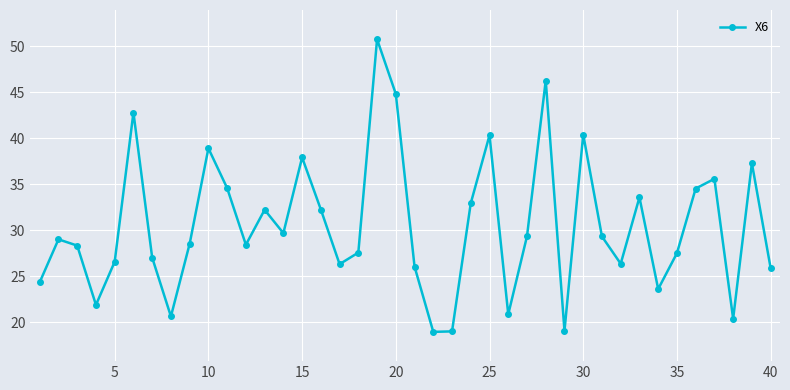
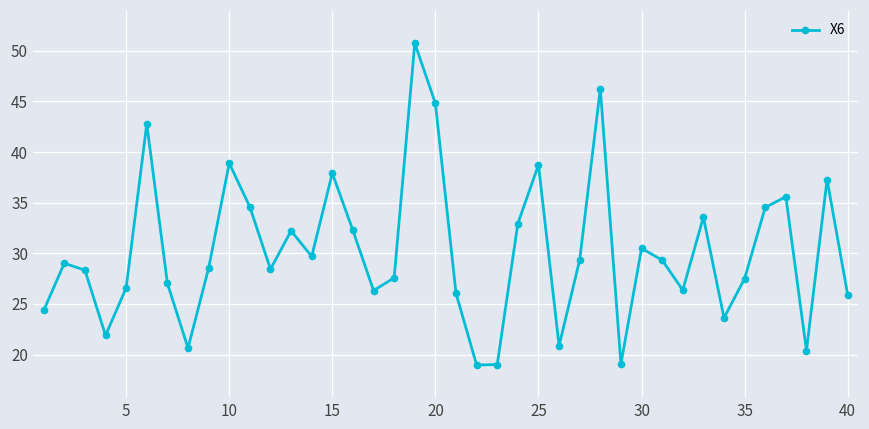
  {
    "5": 27,
    "10": 39,
    "15": 38,
    "20": 45,
-   "25": 40,
-   "30": 40,
+   "25": 39,
+   "30": 30,
    "35": 28,
    "40": 26
  }
